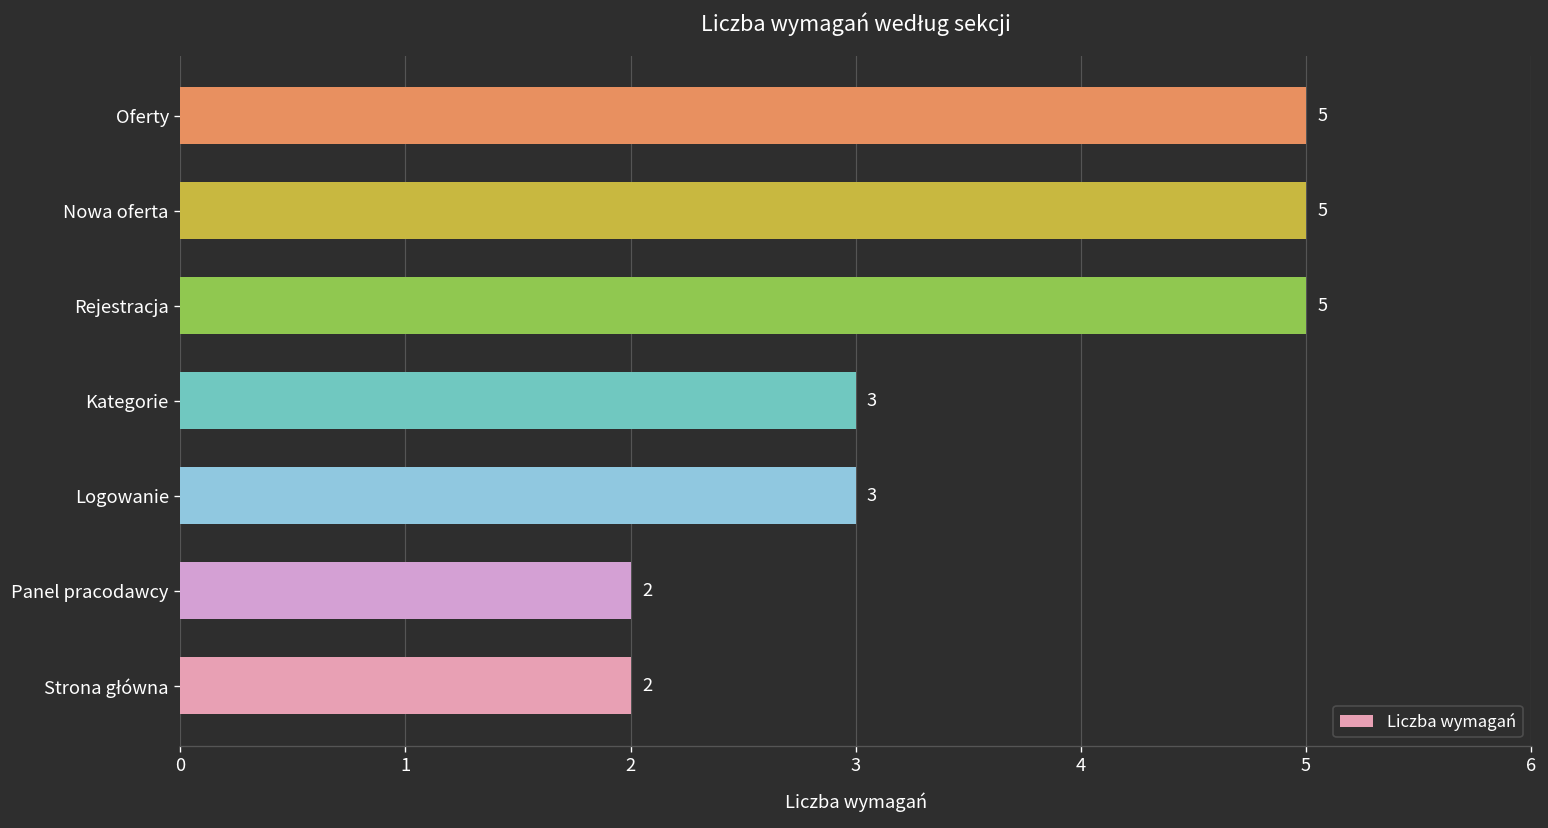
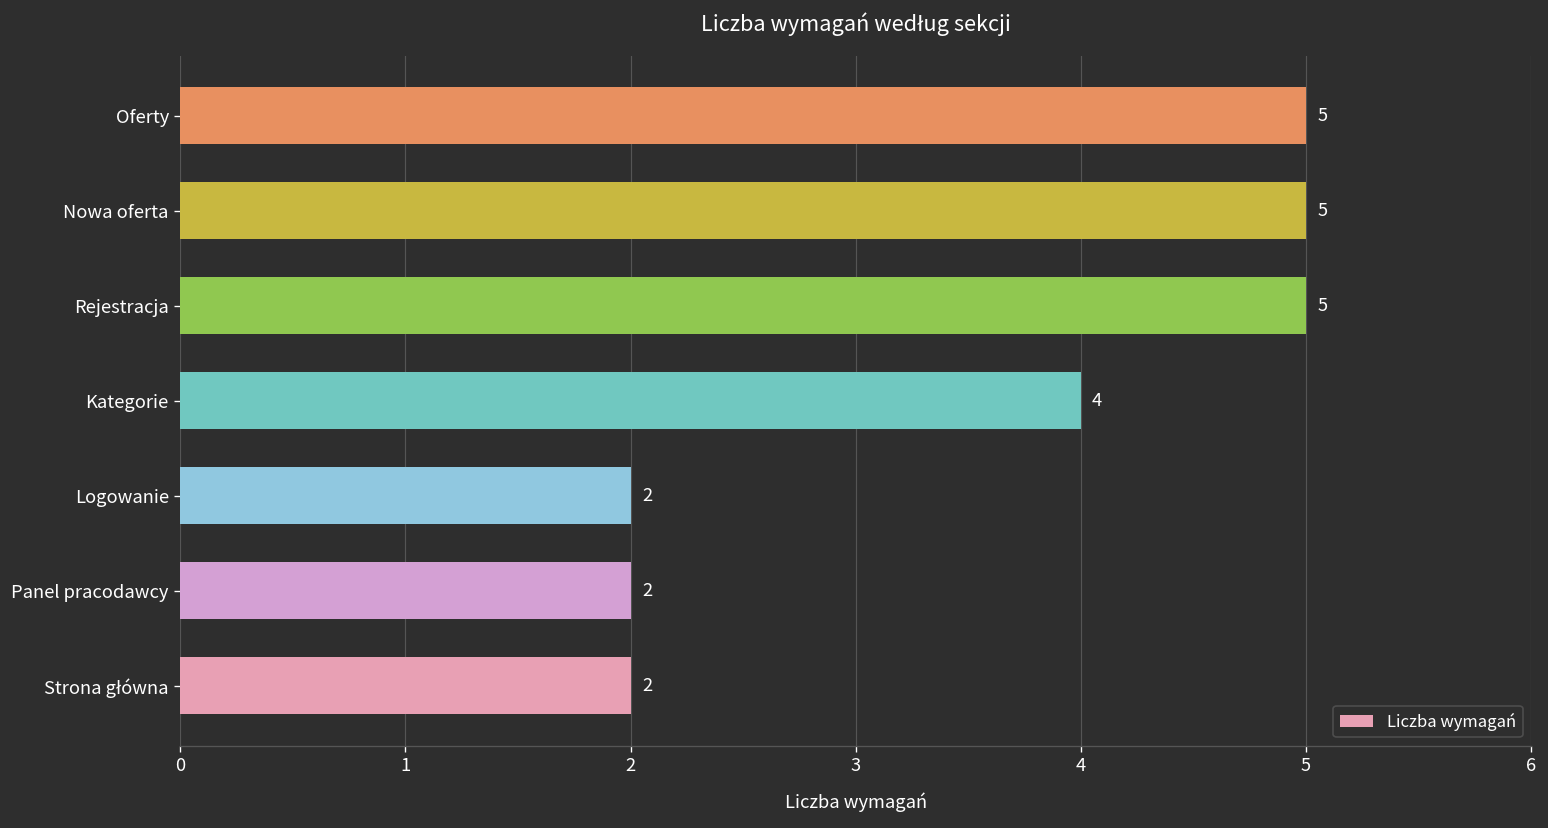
  {
    "Oferty": 5,
    "Nowa oferta": 5,
    "Rejestracja": 5,
-   "Kategorie": 3,
-   "Logowanie": 3,
+   "Kategorie": 4,
+   "Logowanie": 2,
    "Panel pracodawcy": 2,
    "Strona główna": 2
  }
